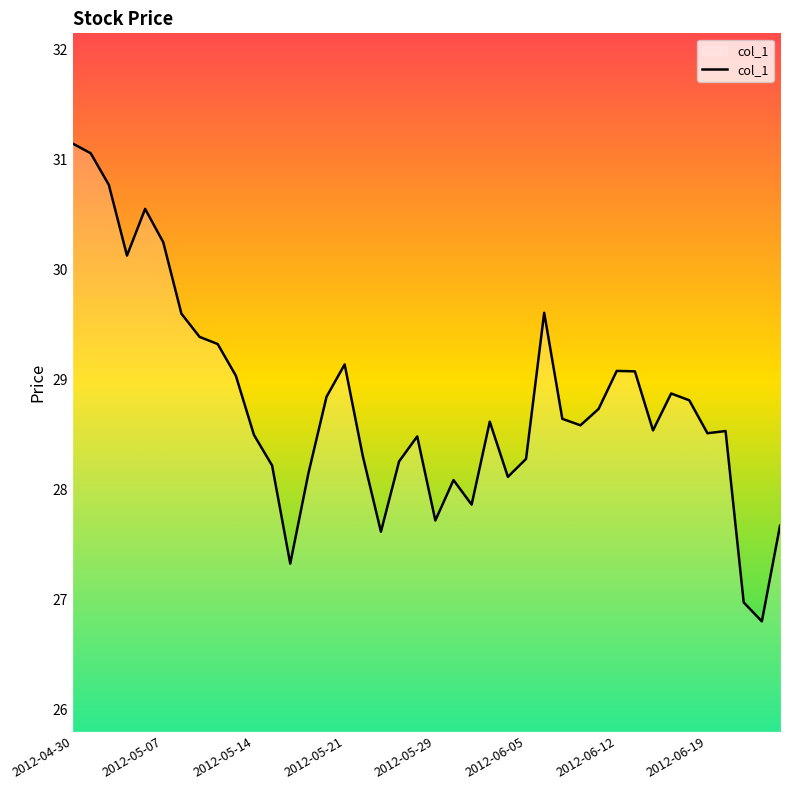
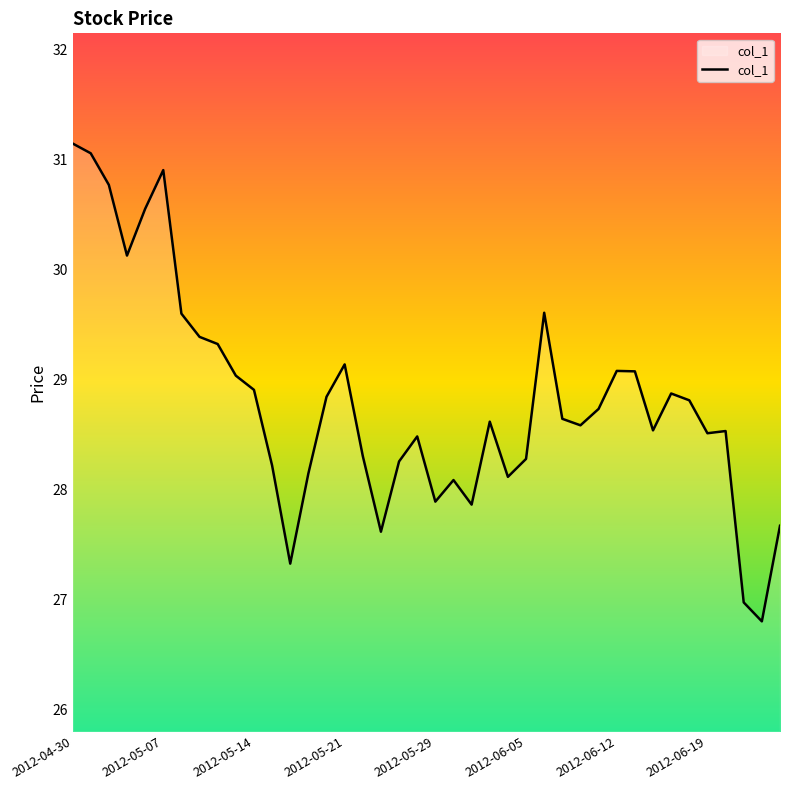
  {
    "2012-04-30": 31.14,
-   "2012-05-07": 30.25,
-   "2012-05-14": 28.50,
+   "2012-05-07": 30.90,
+   "2012-05-14": 28.91,
    "2012-05-21": 29.14,
-   "2012-05-29": 27.72,
+   "2012-05-29": 27.89,
    "2012-06-05": 28.28,
    "2012-06-12": 29.08,
    "2012-06-19": 28.51
  }
